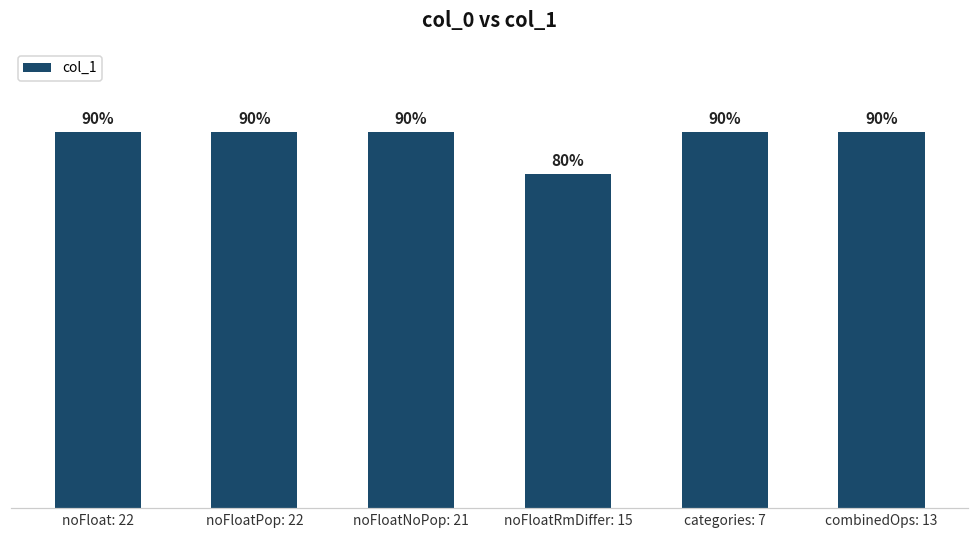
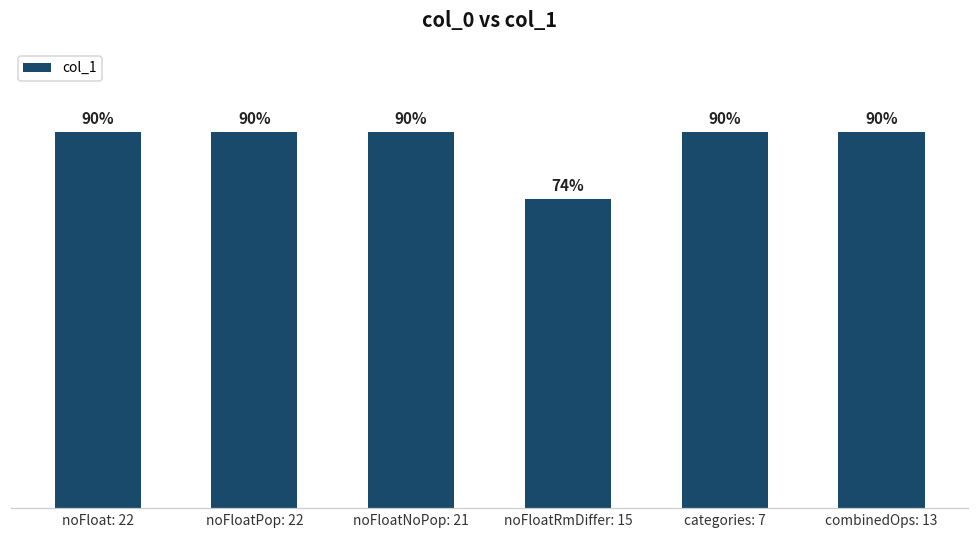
  {
    "noFloat: 22": "90%",
    "noFloatPop: 22": "90%",
    "noFloatNoPop: 21": "90%",
-   "noFloatRmDiffer: 15": "80%",
+   "noFloatRmDiffer: 15": "74%",
    "categories: 7": "90%",
    "combinedOps: 13": "90%"
  }
